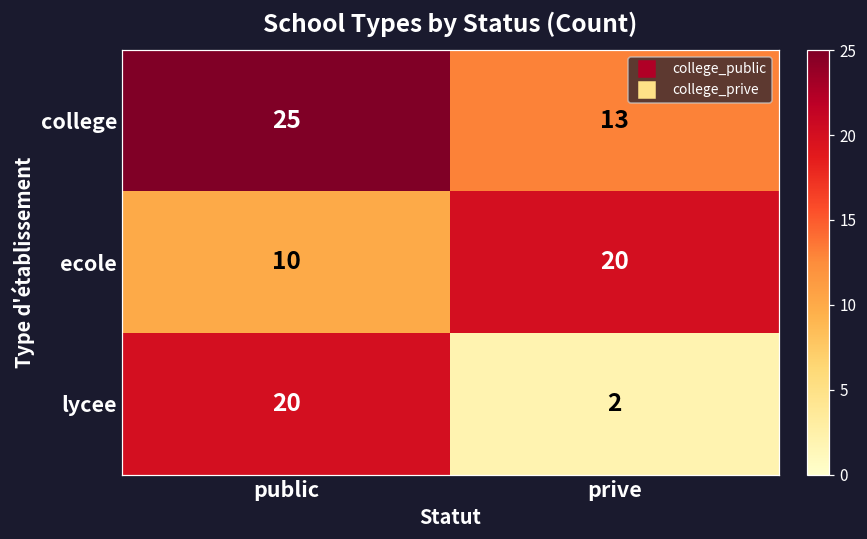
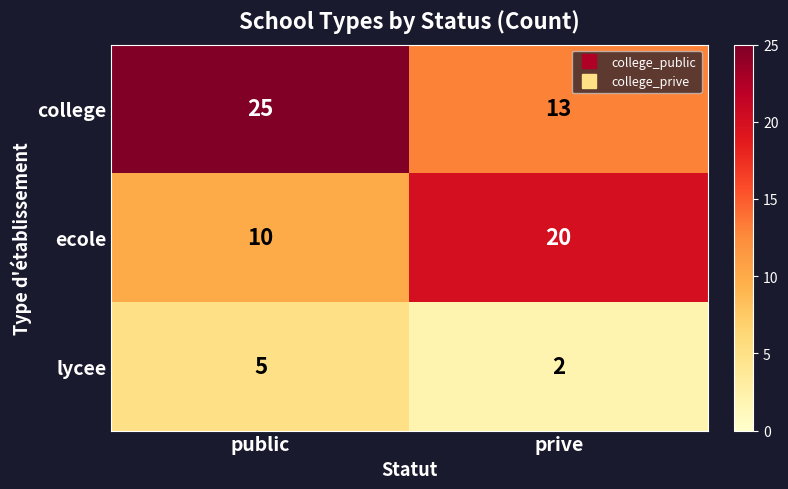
  {
    "college": {
      "public": 25,
      "prive": 13
    },
    "ecole": {
      "public": 10,
      "prive": 20
    },
    "lycee": {
-     "public": 20,
+     "public": 5,
      "prive": 2
    }
  }
